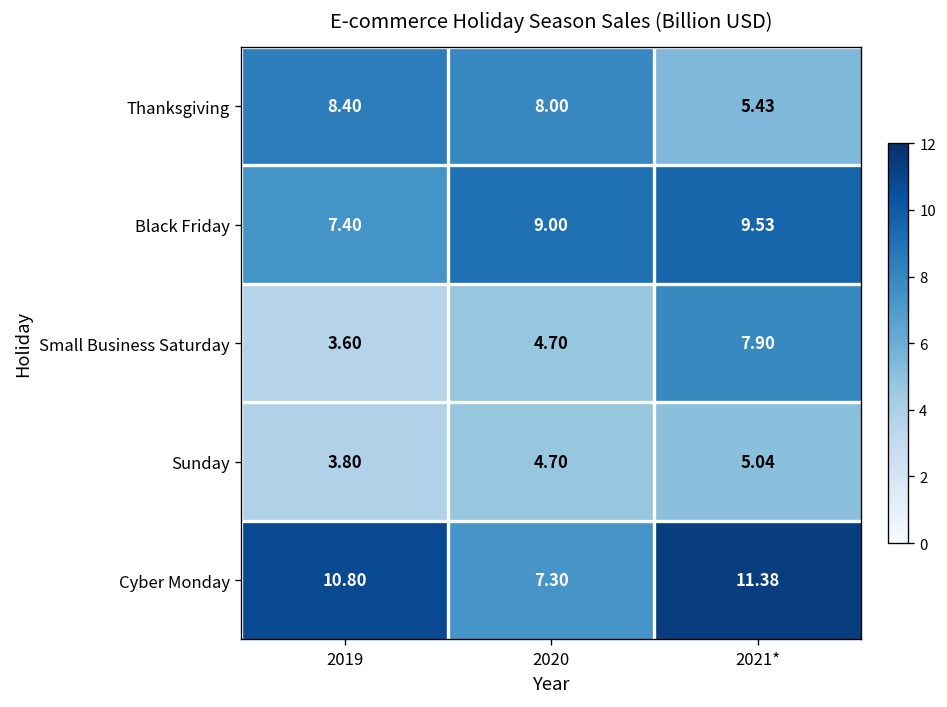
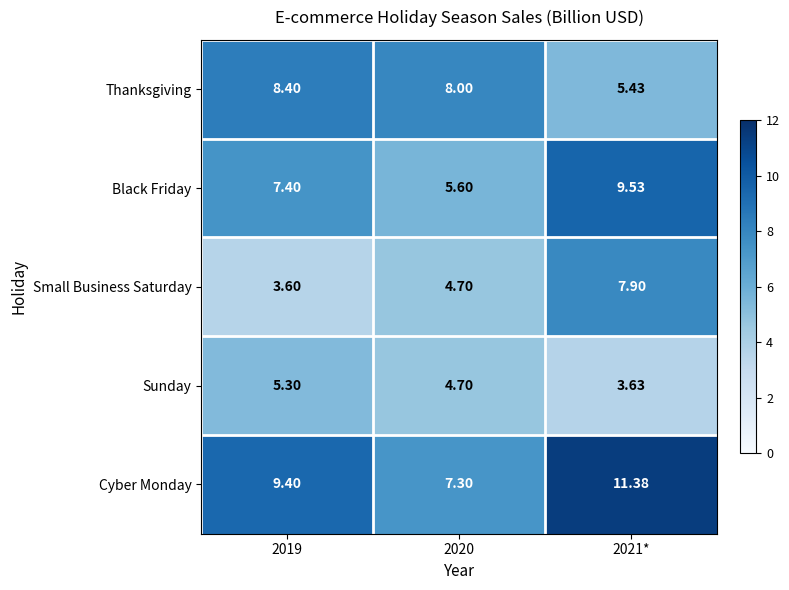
  {
    "Thanksgiving": {
      "2019": 8.40,
      "2020": 8.00,
      "2021*": 5.43
    },
    "Black Friday": {
      "2019": 7.40,
-     "2020": 9.00,
+     "2020": 5.60,
      "2021*": 9.53
    },
    "Small Business Saturday": {
      "2019": 3.60,
      "2020": 4.70,
      "2021*": 7.90
    },
    "Sunday": {
-     "2019": 3.80,
+     "2019": 5.30,
      "2020": 4.70,
-     "2021*": 5.04
+     "2021*": 3.63
    },
    "Cyber Monday": {
-     "2019": 10.80,
+     "2019": 9.40,
      "2020": 7.30,
      "2021*": 11.38
    }
  }
